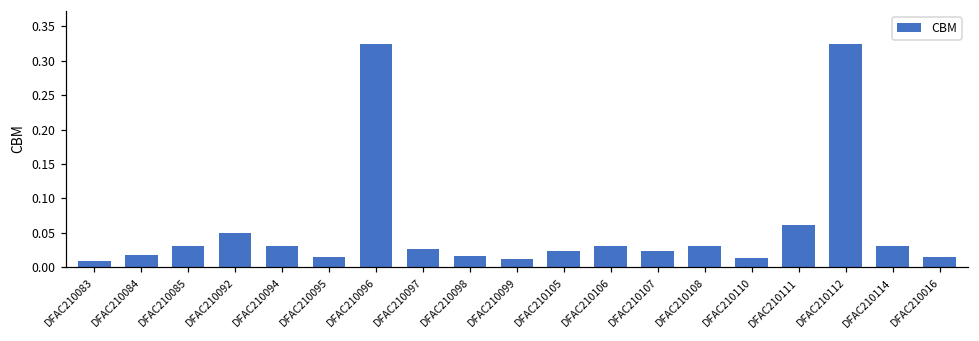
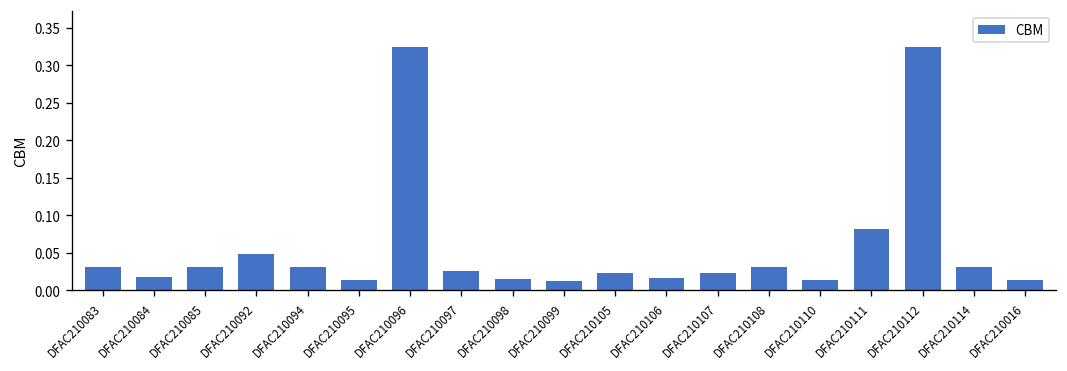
  {
-   "DFAC210083": 0.01,
+   "DFAC210083": 0.03,
    "DFAC210084": 0.02,
    "DFAC210085": 0.03,
    "DFAC210092": 0.05,
    "DFAC210094": 0.03,
    "DFAC210095": 0.01,
    "DFAC210096": 0.32,
    "DFAC210097": 0.03,
    "DFAC210098": 0.02,
    "DFAC210099": 0.01,
    "DFAC210105": 0.02,
-   "DFAC210106": 0.03,
+   "DFAC210106": 0.02,
    "DFAC210107": 0.02,
    "DFAC210108": 0.03,
    "DFAC210110": 0.01,
-   "DFAC210111": 0.06,
+   "DFAC210111": 0.08,
    "DFAC210112": 0.32,
    "DFAC210114": 0.03,
    "DFAC210016": 0.01
  }
